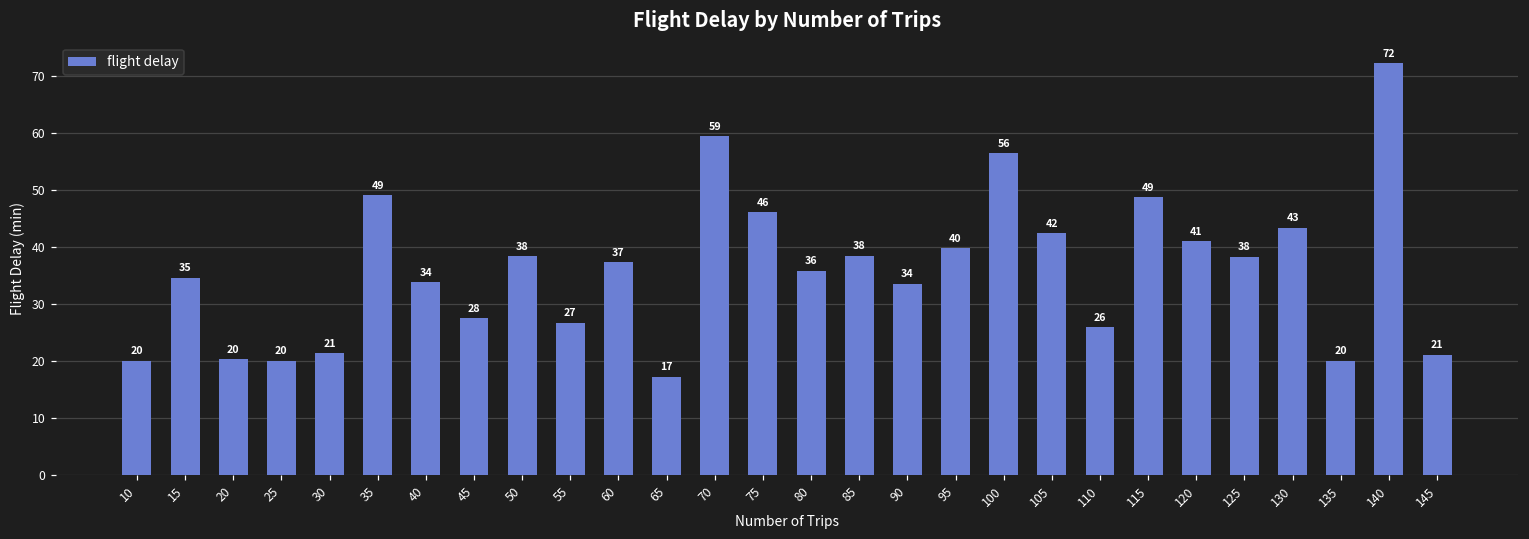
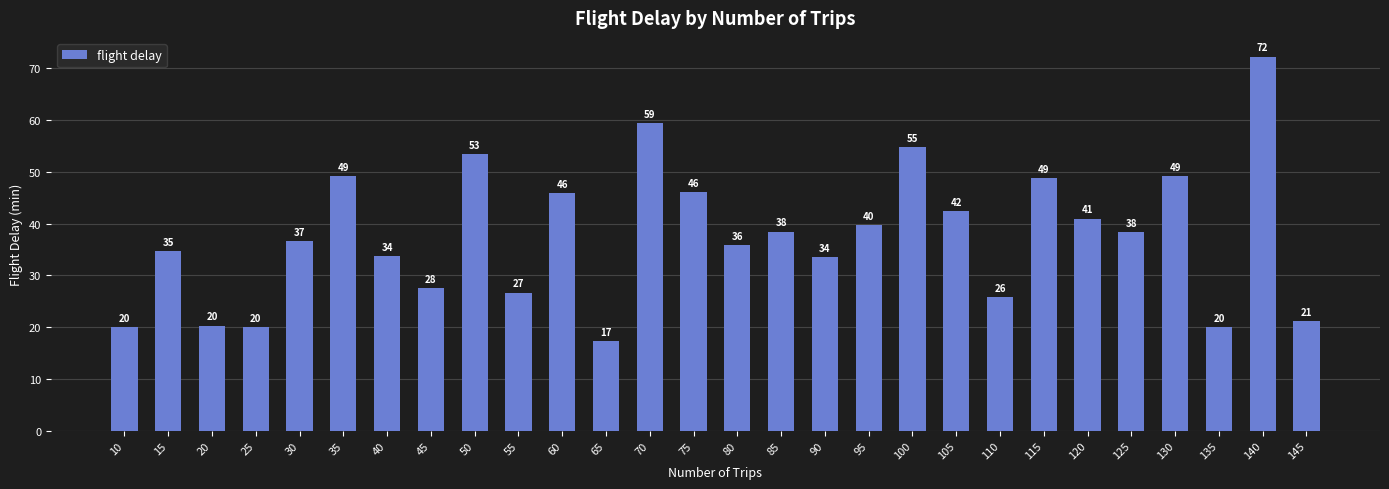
  {
    "10": 20,
    "15": 35,
    "20": 20,
    "25": 20,
-   "30": 21,
+   "30": 37,
    "35": 49,
    "40": 34,
    "45": 28,
-   "50": 38,
+   "50": 53,
    "55": 27,
-   "60": 37,
+   "60": 46,
    "65": 17,
    "70": 59,
    "75": 46,
    "80": 36,
    "85": 38,
    "90": 34,
    "95": 40,
-   "100": 56,
+   "100": 55,
    "105": 42,
    "110": 26,
    "115": 49,
    "120": 41,
    "125": 38,
-   "130": 43,
+   "130": 49,
    "135": 20,
    "140": 72,
    "145": 21
  }
